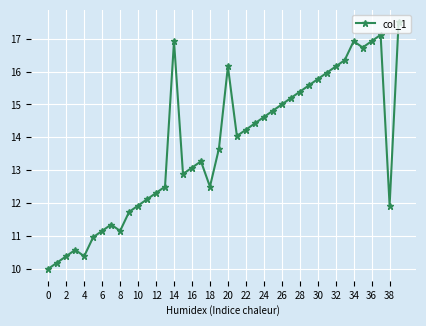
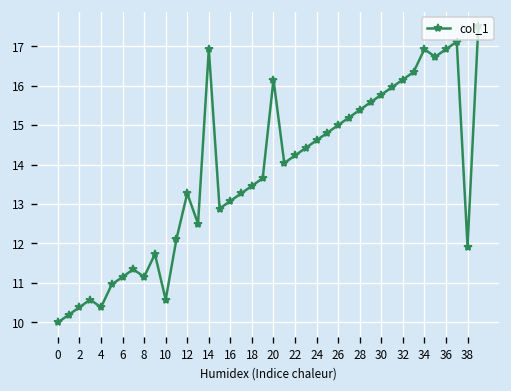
  {
    "0": 10.0,
    "2": 10.4,
    "4": 10.4,
    "6": 11.2,
    "8": 11.2,
-   "10": 11.9,
-   "12": 12.3,
+   "10": 10.6,
+   "12": 13.3,
    "14": 16.9,
    "16": 13.1,
-   "18": 12.5,
+   "18": 13.5,
    "20": 16.2,
    "22": 14.2,
    "24": 14.6,
    "26": 15.0,
    "28": 15.4,
    "30": 15.8,
    "32": 16.2,
    "34": 16.9,
    "36": 16.9,
    "38": 11.9
  }
